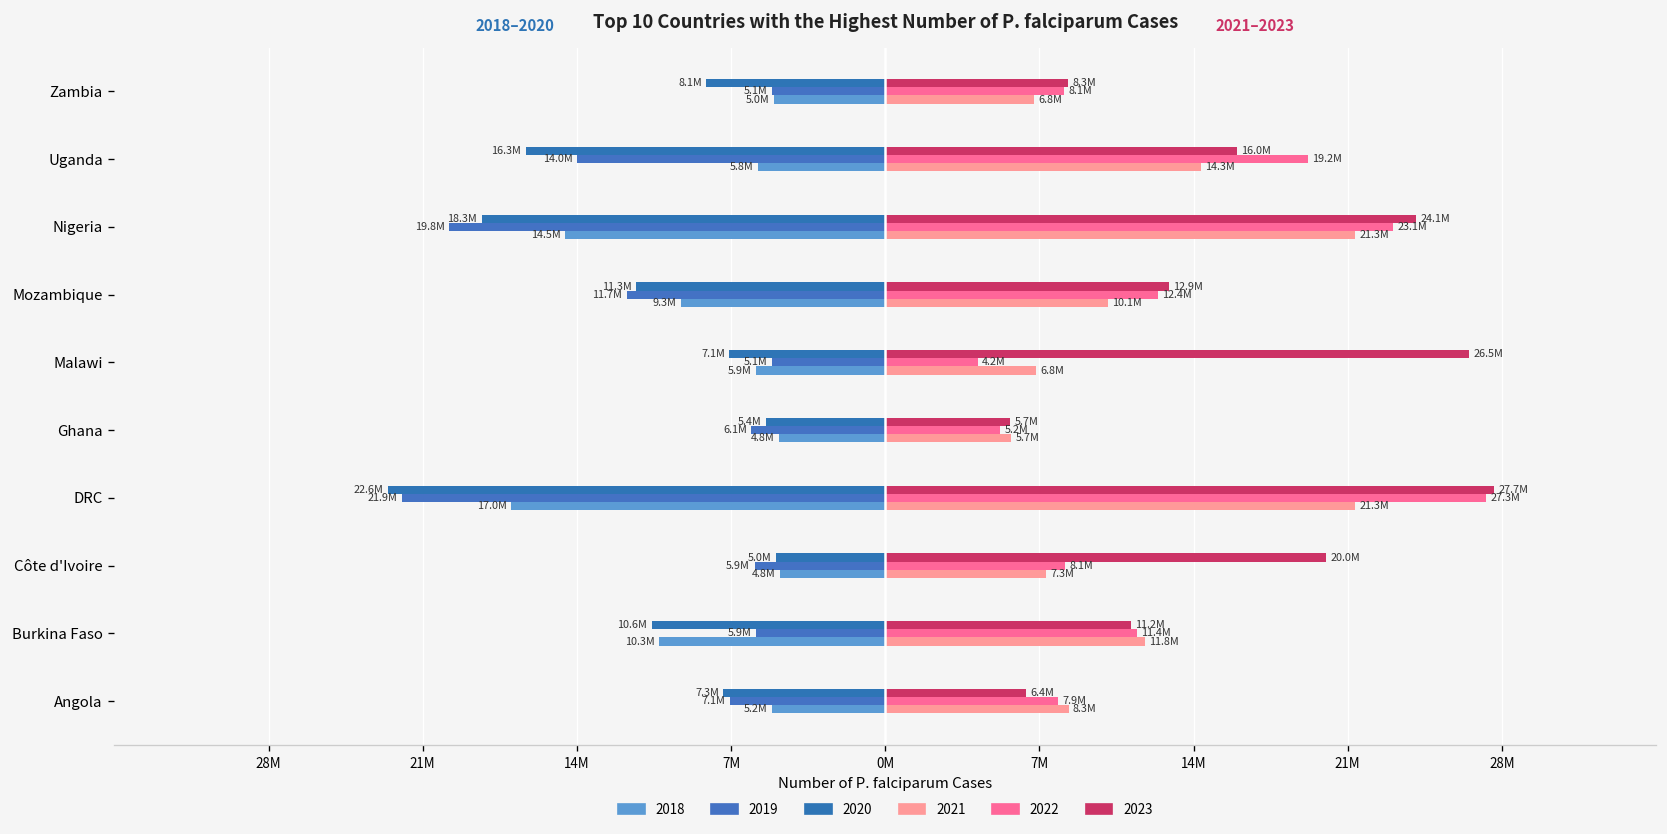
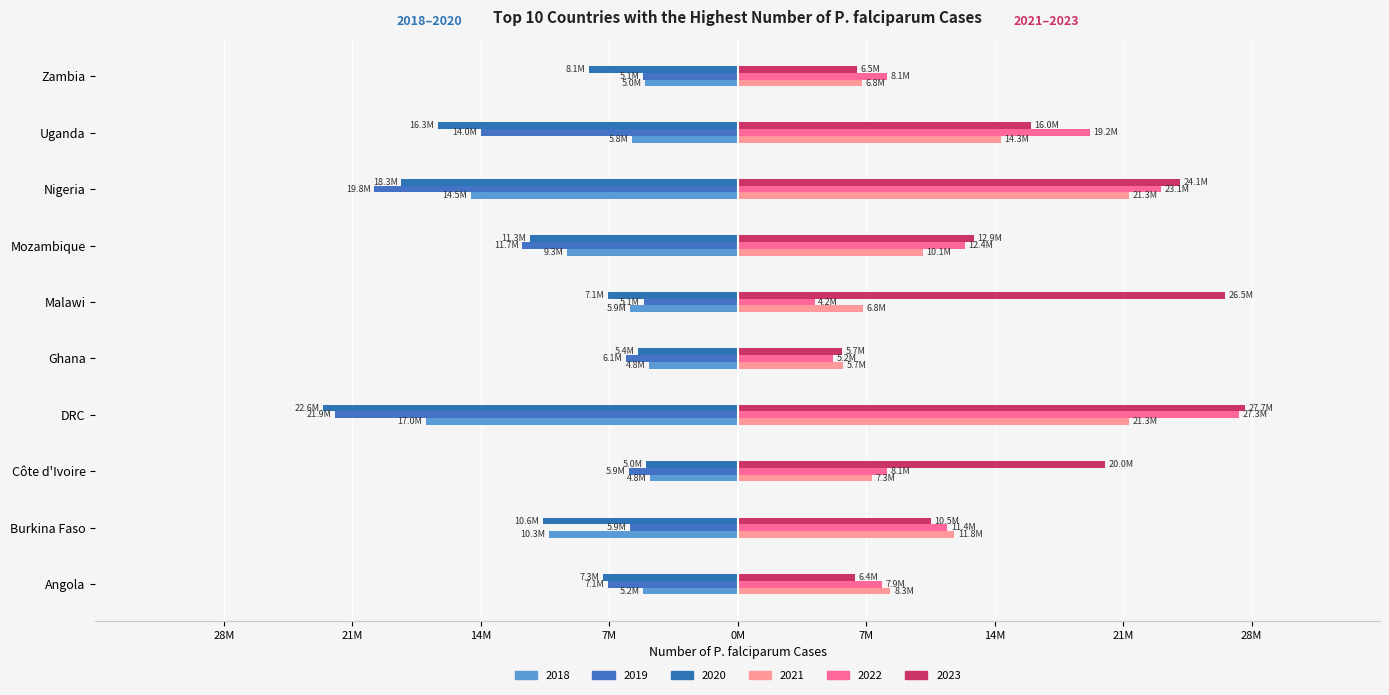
  {
    "2023": {
-     "Zambia": "8.3M",
+     "Zambia": "6.5M",
      "Uganda": "16.0M",
      "Nigeria": "24.1M",
      "Malawi": "26.5M",
      "Ghana": "5.7M",
      "Côte d'Ivoire": "20.0M",
-     "Burkina Faso": "11.2M",
+     "Burkina Faso": "10.5M",
      "Angola": "6.4M"
    }
  }
